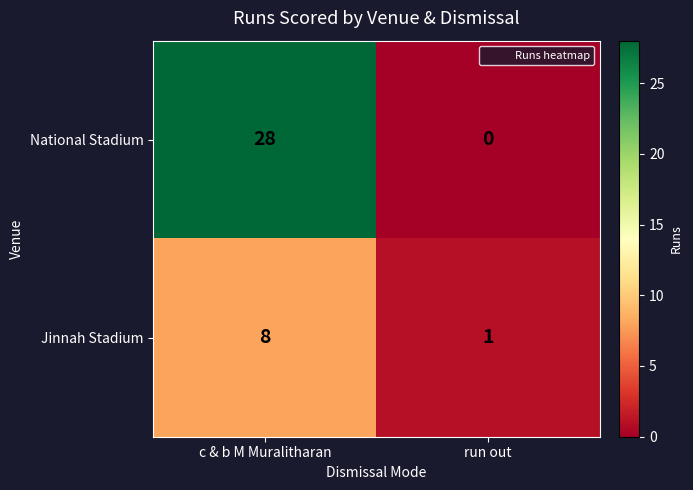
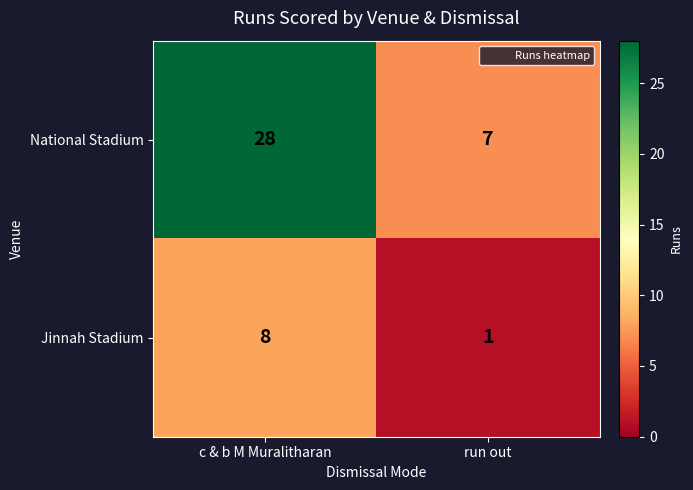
  {
    "National Stadium": {
      "c & b M Muralitharan": 28,
-     "run out": 0
+     "run out": 7
    },
    "Jinnah Stadium": {
      "c & b M Muralitharan": 8,
      "run out": 1
    }
  }
